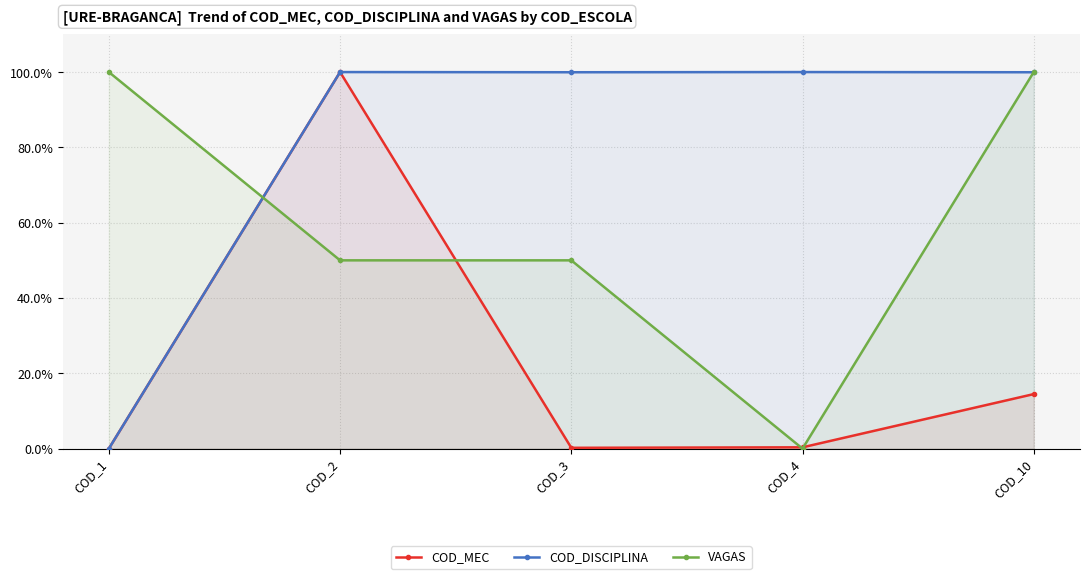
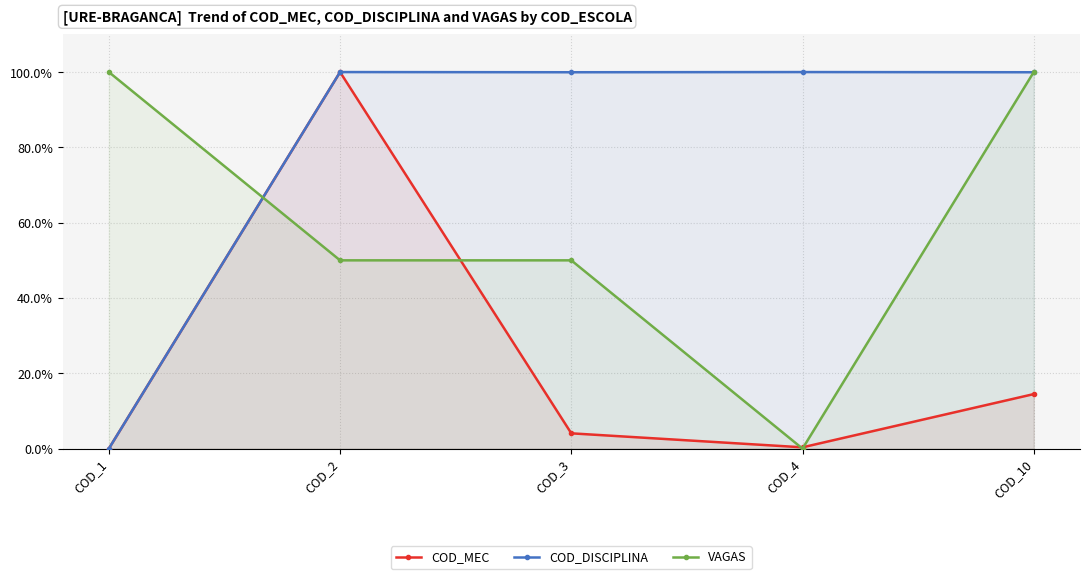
  {
    "COD_MEC": {
-     "COD_3": "0%",
+     "COD_3": "4%",
      "COD_10": "14%"
    },
    "COD_DISCIPLINA": {
      "COD_3": "100%",
      "COD_4": "100%"
    },
    "VAGAS": {
      "COD_1": "100%",
      "COD_2": "50%",
      "COD_3": "50%"
    }
  }
